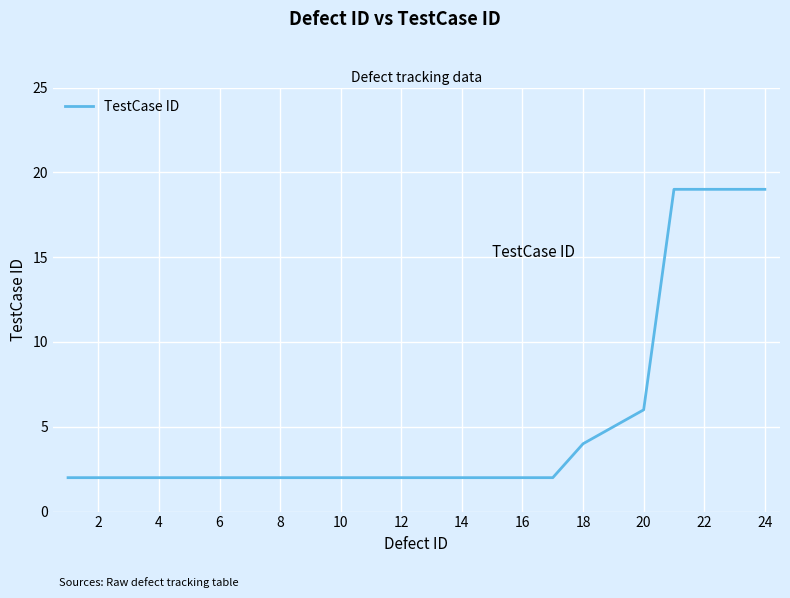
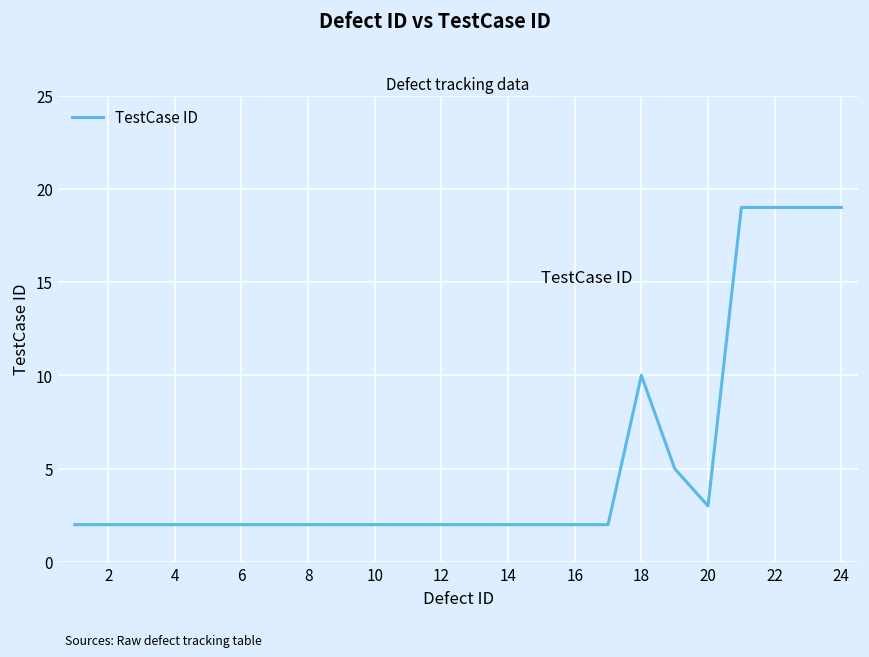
  {
    "2": 2,
    "4": 2,
    "6": 2,
    "8": 2,
    "10": 2,
    "12": 2,
    "14": 2,
    "16": 2,
-   "18": 4,
-   "20": 6,
+   "18": 10,
+   "20": 3,
    "22": 19,
    "24": 19
  }
